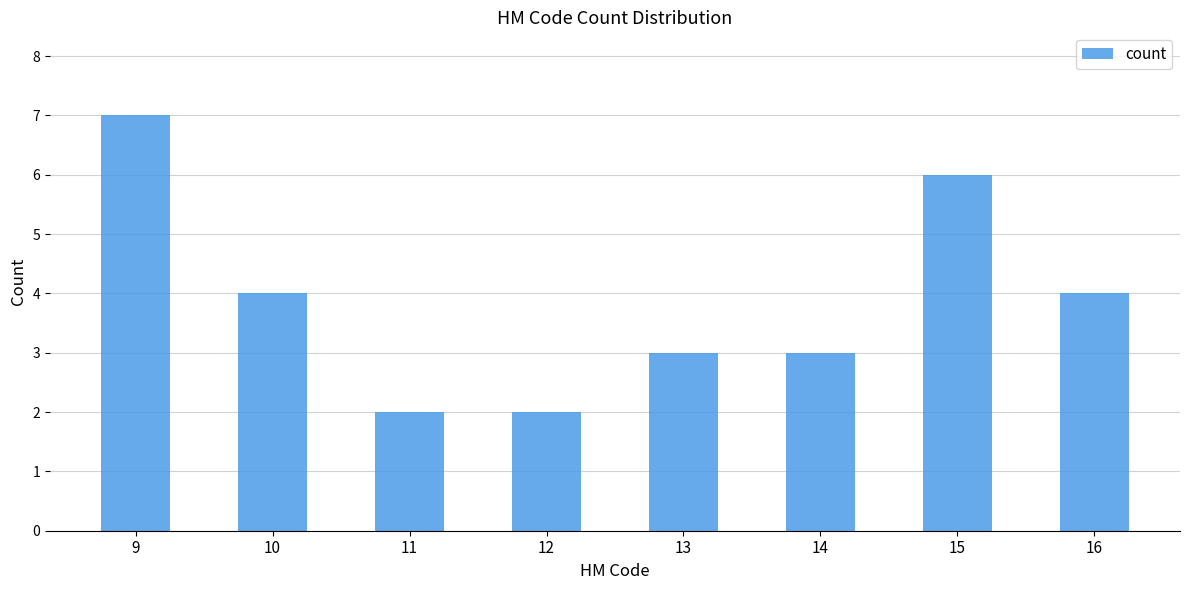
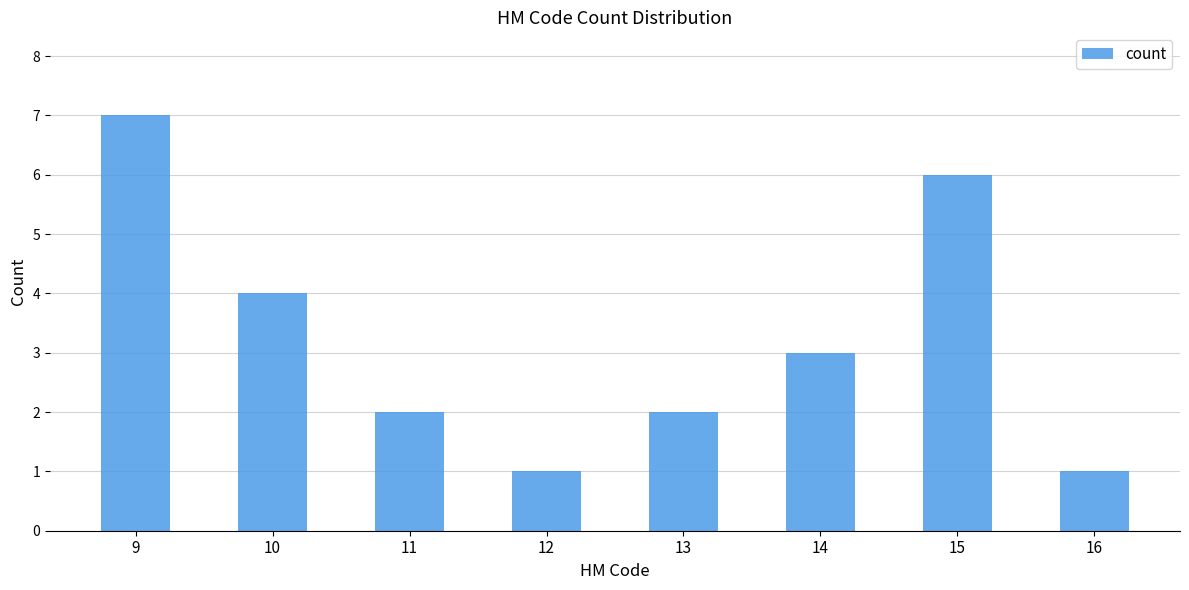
  {
    "9": 7,
    "10": 4,
    "11": 2,
-   "12": 2,
-   "13": 3,
+   "12": 1,
+   "13": 2,
    "14": 3,
    "15": 6,
-   "16": 4
+   "16": 1
  }
